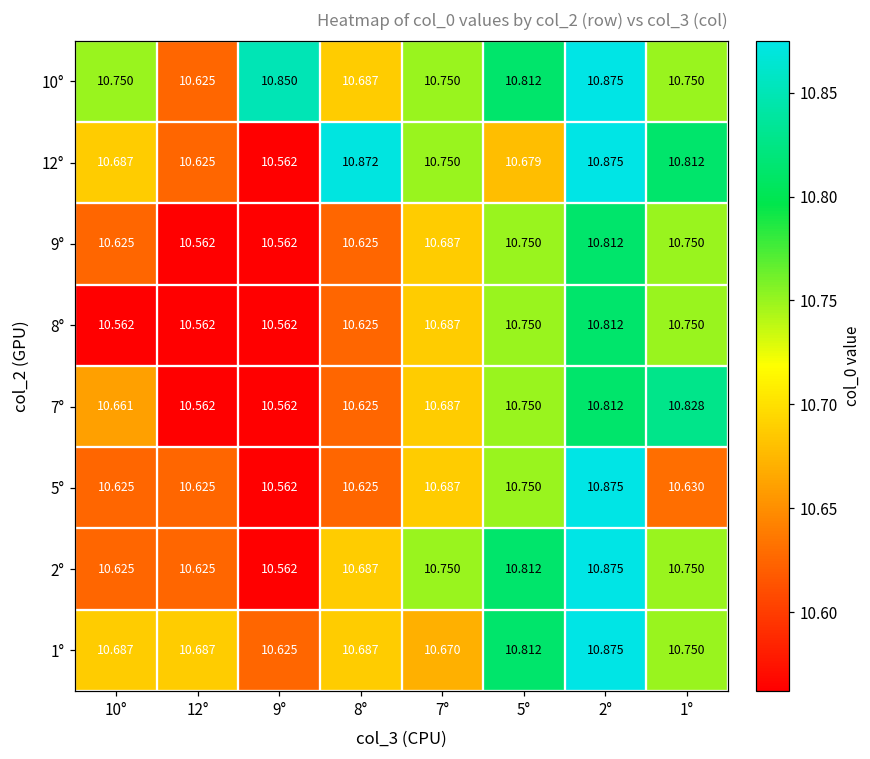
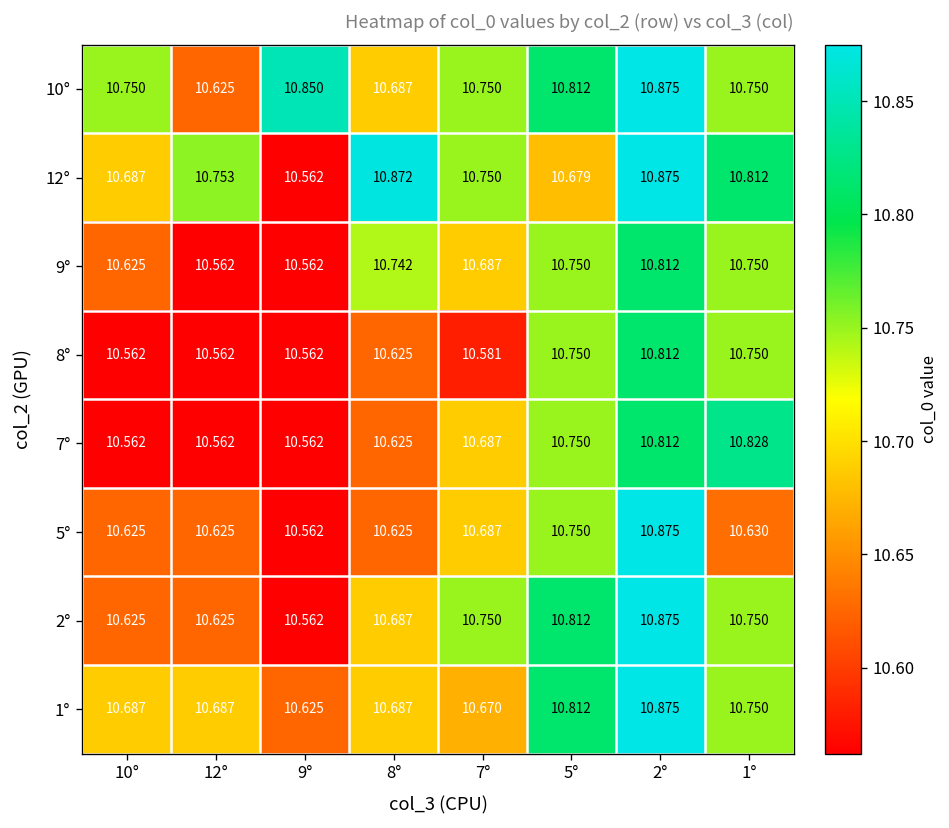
  {
    "10°": {
      "10°": 10.750,
      "12°": 10.625,
      "9°": 10.850,
      "8°": 10.687,
      "7°": 10.750,
      "5°": 10.812,
      "2°": 10.875,
      "1°": 10.750
    },
    "12°": {
      "10°": 10.687,
-     "12°": 10.625,
+     "12°": 10.753,
      "9°": 10.562,
      "8°": 10.872,
      "7°": 10.750,
      "5°": 10.679,
      "2°": 10.875,
      "1°": 10.812
    },
    "9°": {
      "10°": 10.625,
      "12°": 10.562,
      "9°": 10.562,
-     "8°": 10.625,
+     "8°": 10.742,
      "7°": 10.687,
      "5°": 10.750,
      "2°": 10.812,
      "1°": 10.750
    },
    "8°": {
      "10°": 10.562,
      "12°": 10.562,
      "9°": 10.562,
      "8°": 10.625,
-     "7°": 10.687,
+     "7°": 10.581,
      "5°": 10.750,
      "2°": 10.812,
      "1°": 10.750
    },
    "7°": {
-     "10°": 10.661,
+     "10°": 10.562,
      "12°": 10.562,
      "9°": 10.562,
      "8°": 10.625,
      "7°": 10.687,
      "5°": 10.750,
      "2°": 10.812,
      "1°": 10.828
    },
    "5°": {
      "10°": 10.625,
      "12°": 10.625,
      "9°": 10.562,
      "8°": 10.625,
      "7°": 10.687,
      "5°": 10.750,
      "2°": 10.875,
      "1°": 10.630
    },
    "2°": {
      "10°": 10.625,
      "12°": 10.625,
      "9°": 10.562,
      "8°": 10.687,
      "7°": 10.750,
      "5°": 10.812,
      "2°": 10.875,
      "1°": 10.750
    },
    "1°": {
      "10°": 10.687,
      "12°": 10.687,
      "9°": 10.625,
      "8°": 10.687,
      "7°": 10.670,
      "5°": 10.812,
      "2°": 10.875,
      "1°": 10.750
    }
  }
